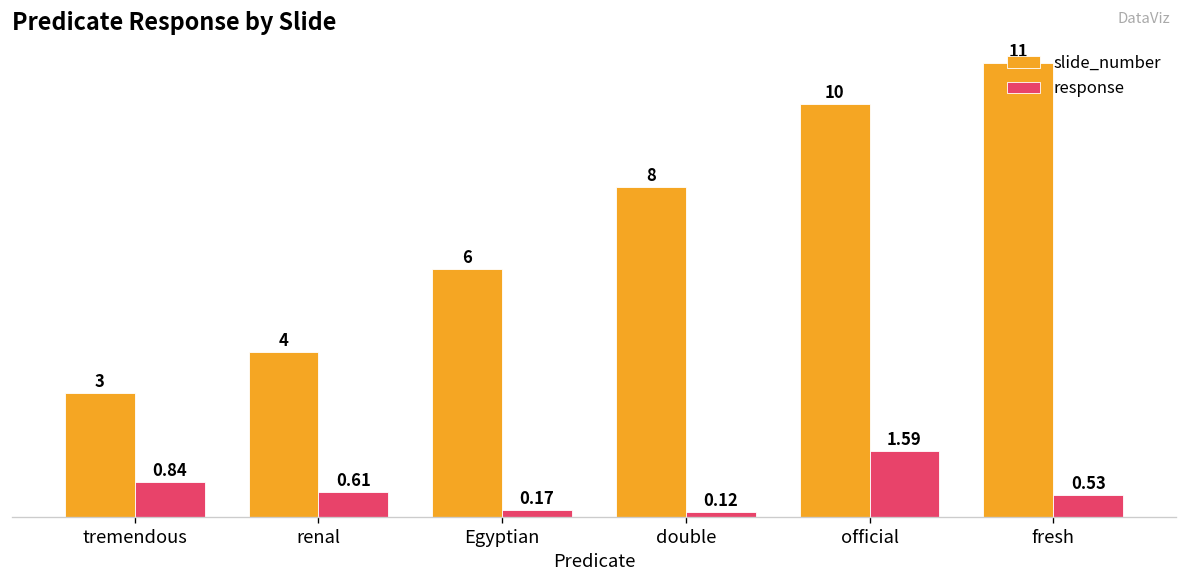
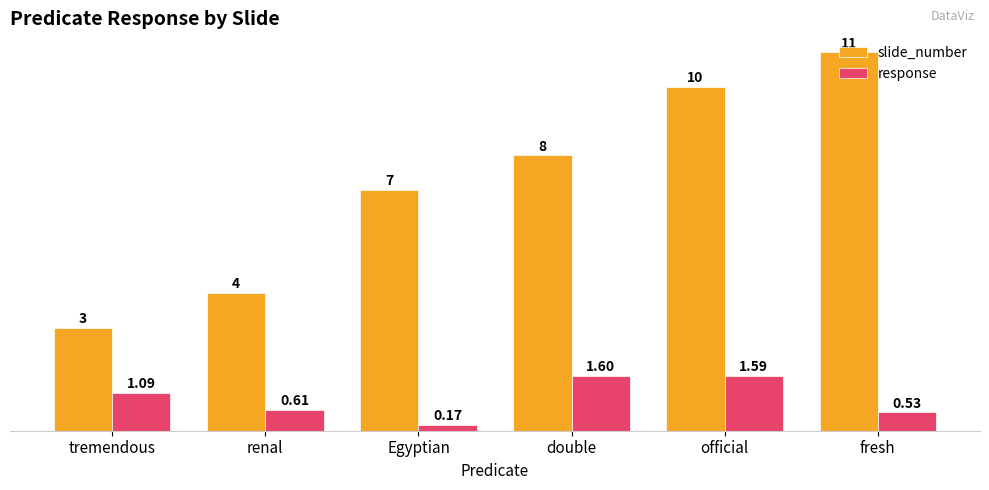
  {
    "slide_number": {
      "tremendous": 3,
      "renal": 4,
-     "Egyptian": 6,
+     "Egyptian": 7,
      "double": 8,
      "official": 10,
      "fresh": 11
    },
    "response": {
-     "tremendous": 0.84,
+     "tremendous": 1.09,
      "renal": 0.61,
      "Egyptian": 0.17,
-     "double": 0.12,
+     "double": 1.60,
      "official": 1.59,
      "fresh": 0.53
    }
  }
